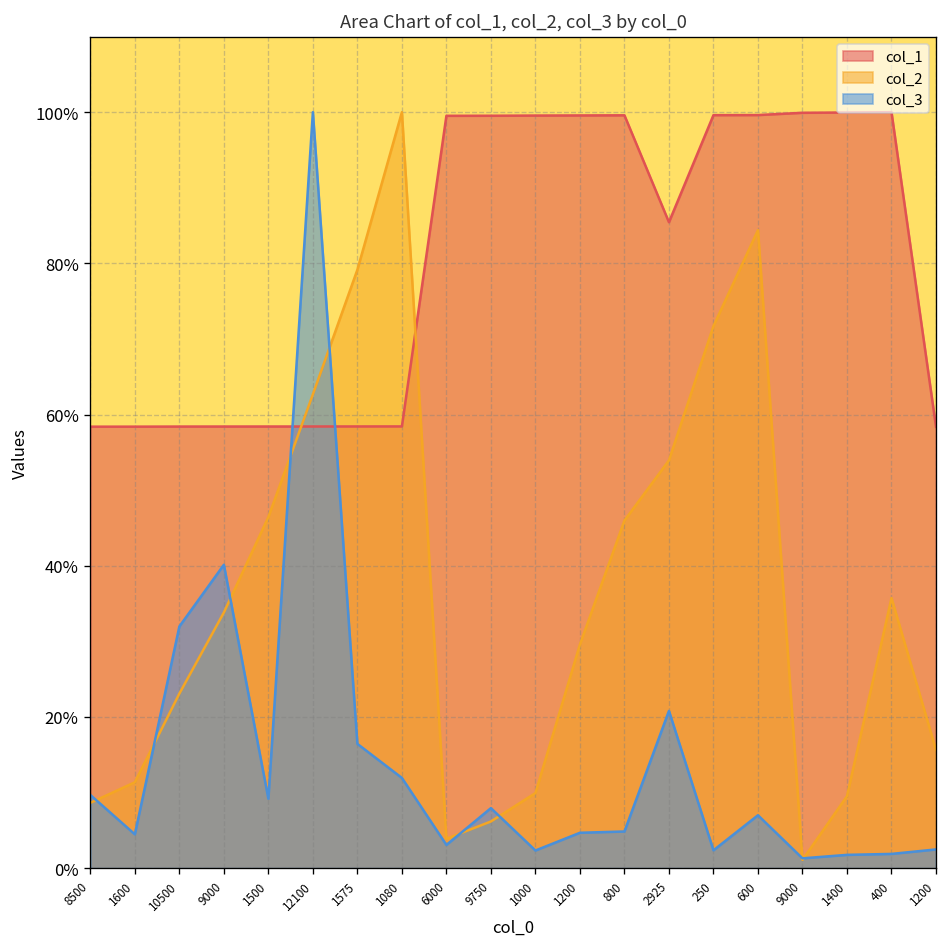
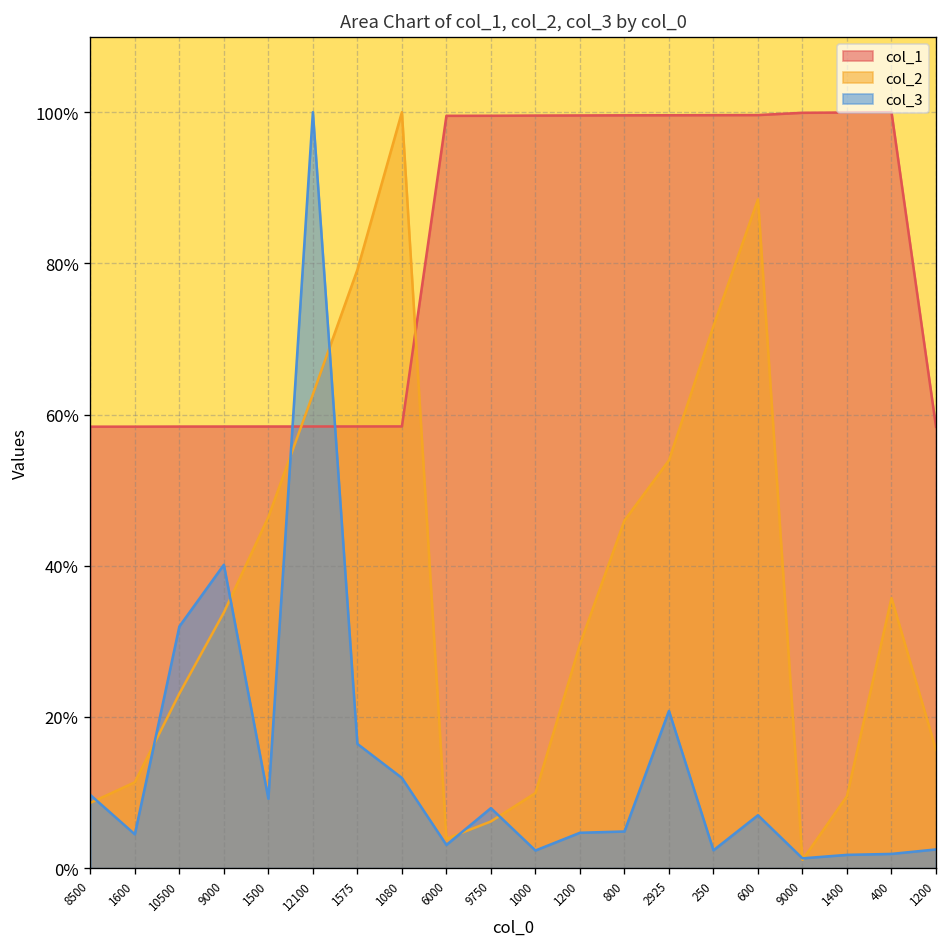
  {
    "col_1": {
      "8500": "58%",
      "1600": "58%",
      "10500": "58%",
      "1500": "58%",
      "12100": "58%",
      "1575": "58%",
      "1080": "58%",
      "6000": "100%",
      "9750": "100%",
      "1000": "100%",
      "800": "100%",
-     "2925": "85%",
+     "2925": "100%",
      "250": "100%",
      "600": "100%"
    },
    "col_2": {
      "8500": "9%",
      "1600": "11%",
      "10500": "23%",
      "1500": "46%",
      "12100": "63%",
      "1575": "79%",
      "1080": "100%",
      "6000": "4%",
      "9750": "6%",
      "1000": "10%",
      "800": "46%",
      "2925": "54%",
      "250": "72%",
-     "600": "84%",
+     "600": "88%",
      "1400": "10%",
      "400": "36%"
    },
    "col_3": {
      "8500": "10%",
      "1600": "4%",
      "10500": "32%",
      "1500": "9%",
      "12100": "100%",
      "1575": "16%",
      "1080": "12%",
      "6000": "3%",
      "9750": "8%",
      "1000": "2%",
      "800": "5%",
      "2925": "21%",
      "250": "2%",
      "600": "7%",
      "1400": "2%",
      "400": "2%"
    }
  }
